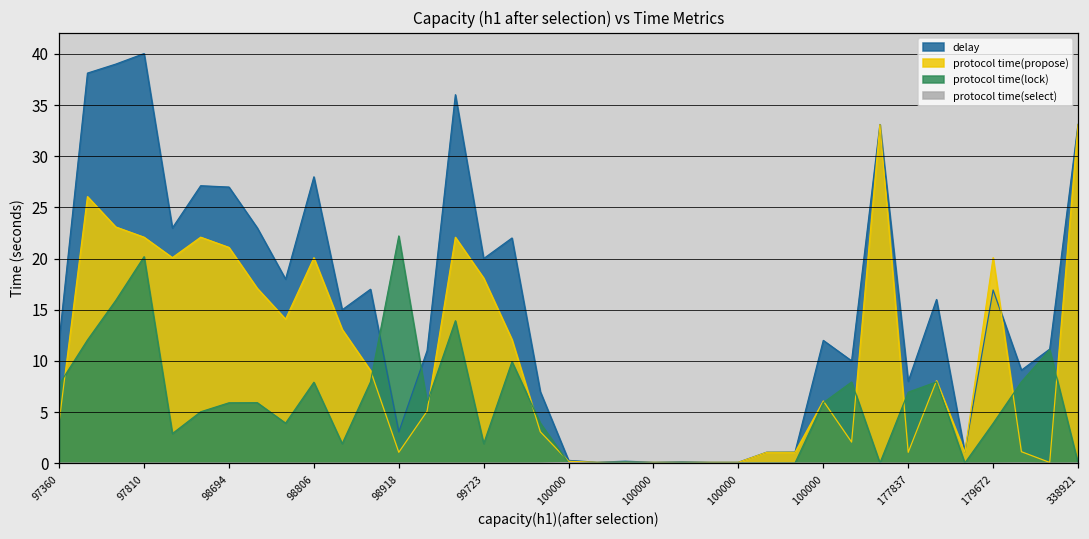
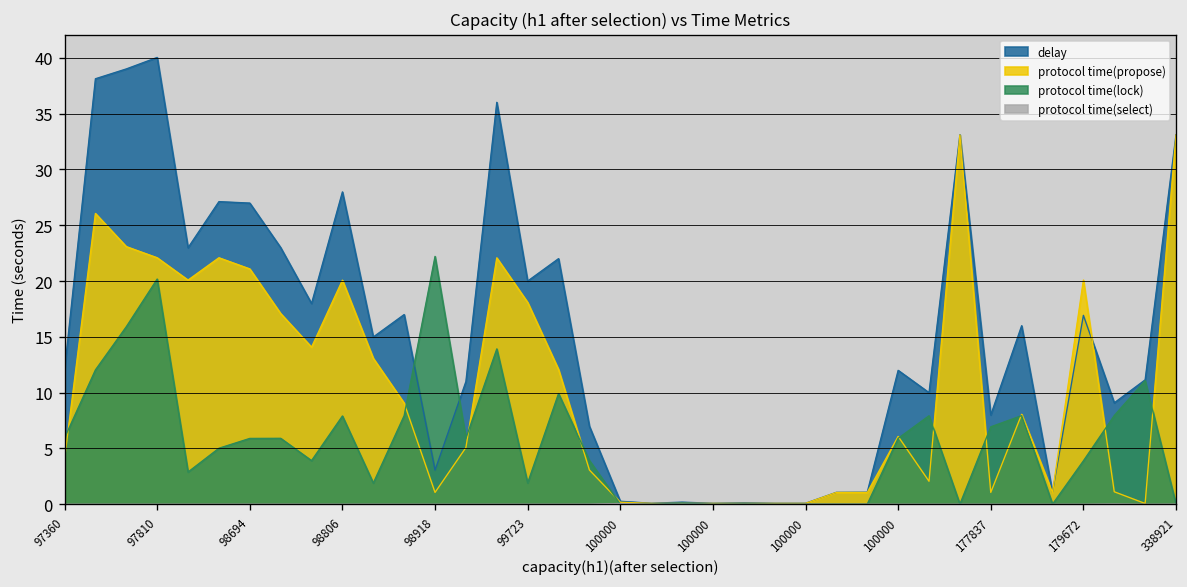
  {
    "delay": {
      "97360": 12,
      "97810": 40,
      "98694": 27,
      "98806": 28,
      "98918": 3,
      "99723": 20,
      "177837": 8,
      "179672": 17
    },
    "protocol time(propose)": {
      "97360": 4,
      "97810": 22,
      "98694": 21,
      "98806": 20,
      "98918": 1,
      "99723": 18,
      "177837": 1,
      "179672": 20
    },
    "protocol time(lock)": {
-     "97360": 8,
+     "97360": 6,
      "97810": 20,
      "98694": 6,
      "98806": 8,
      "98918": 22,
      "99723": 2,
      "177837": 7,
      "179672": 4
    },
    "protocol time(select)": {
      "97360": 0,
      "97810": 0,
      "98694": 0,
      "98806": 0,
      "98918": 0,
      "99723": 0,
      "177837": 0,
      "179672": 0
    }
  }
